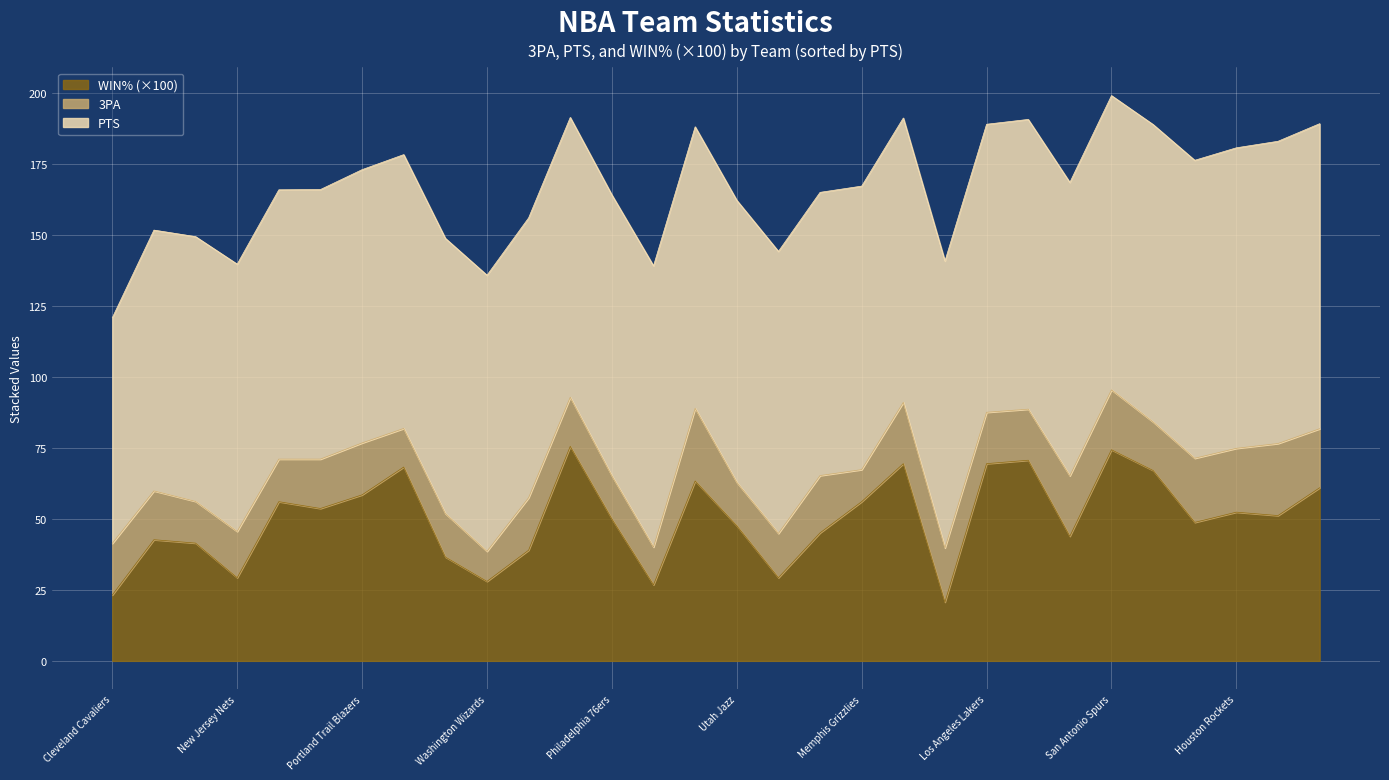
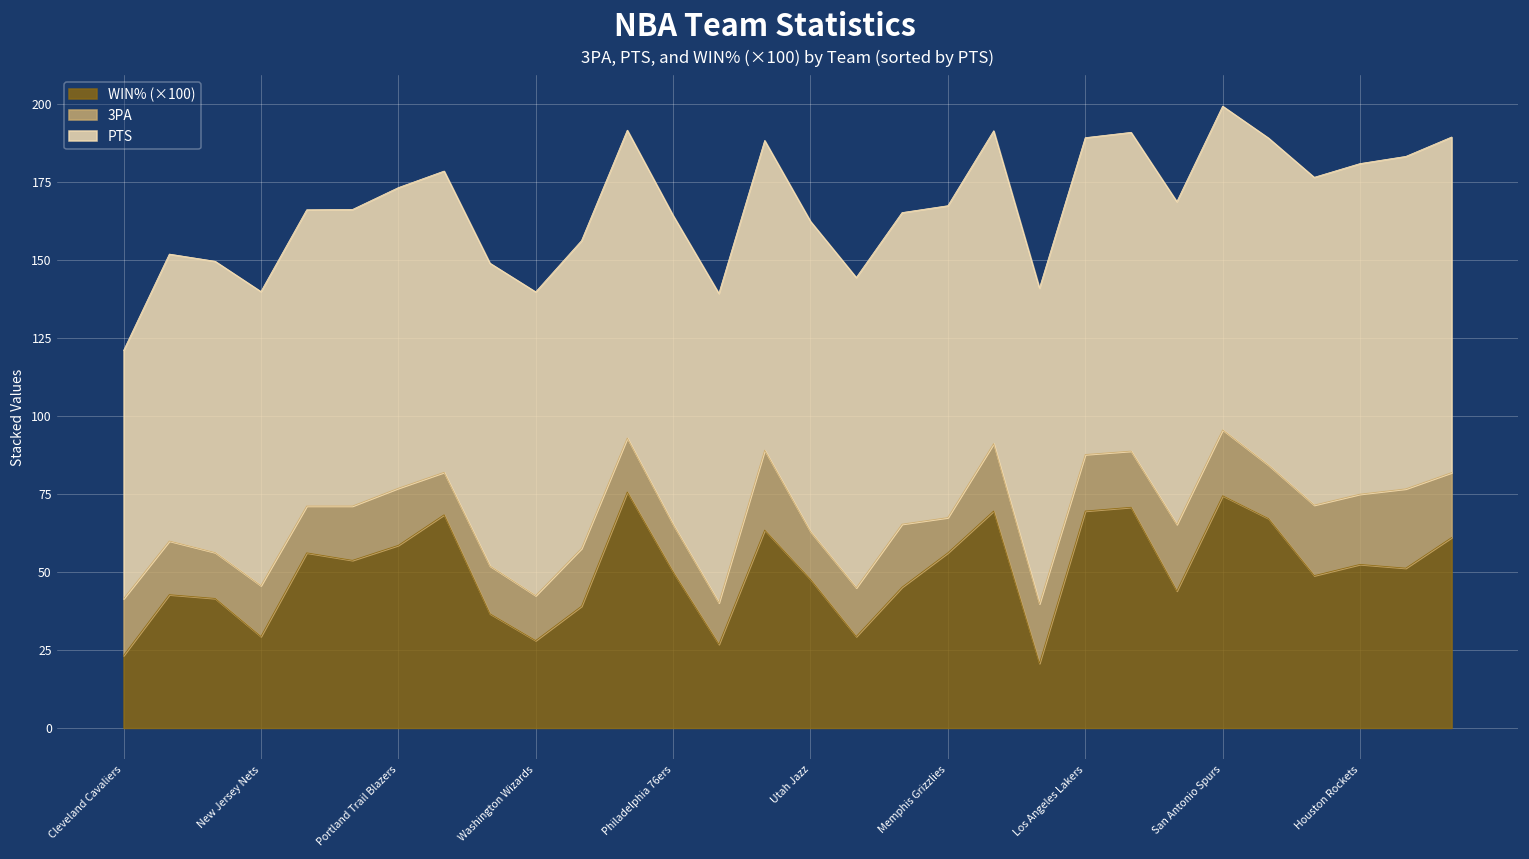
  {
    "WIN% (×100)": {
      "New Jersey Nets": 29,
      "Washington Wizards": 28,
      "San Antonio Spurs": 74
    },
    "3PA": {
      "New Jersey Nets": 16,
-     "Washington Wizards": 11,
+     "Washington Wizards": 14,
      "San Antonio Spurs": 21
    },
    "PTS": {
      "New Jersey Nets": 94,
      "Washington Wizards": 97,
      "San Antonio Spurs": 104
    }
  }
